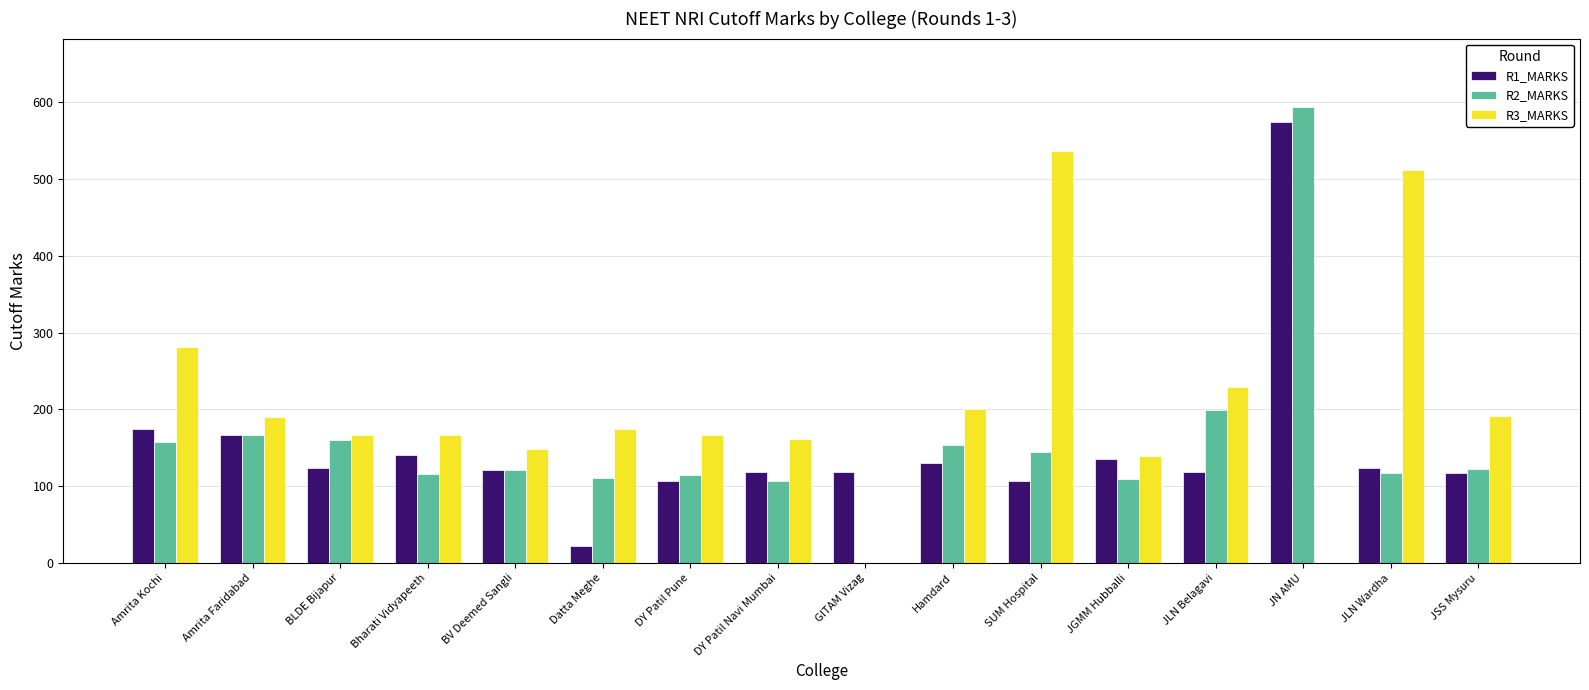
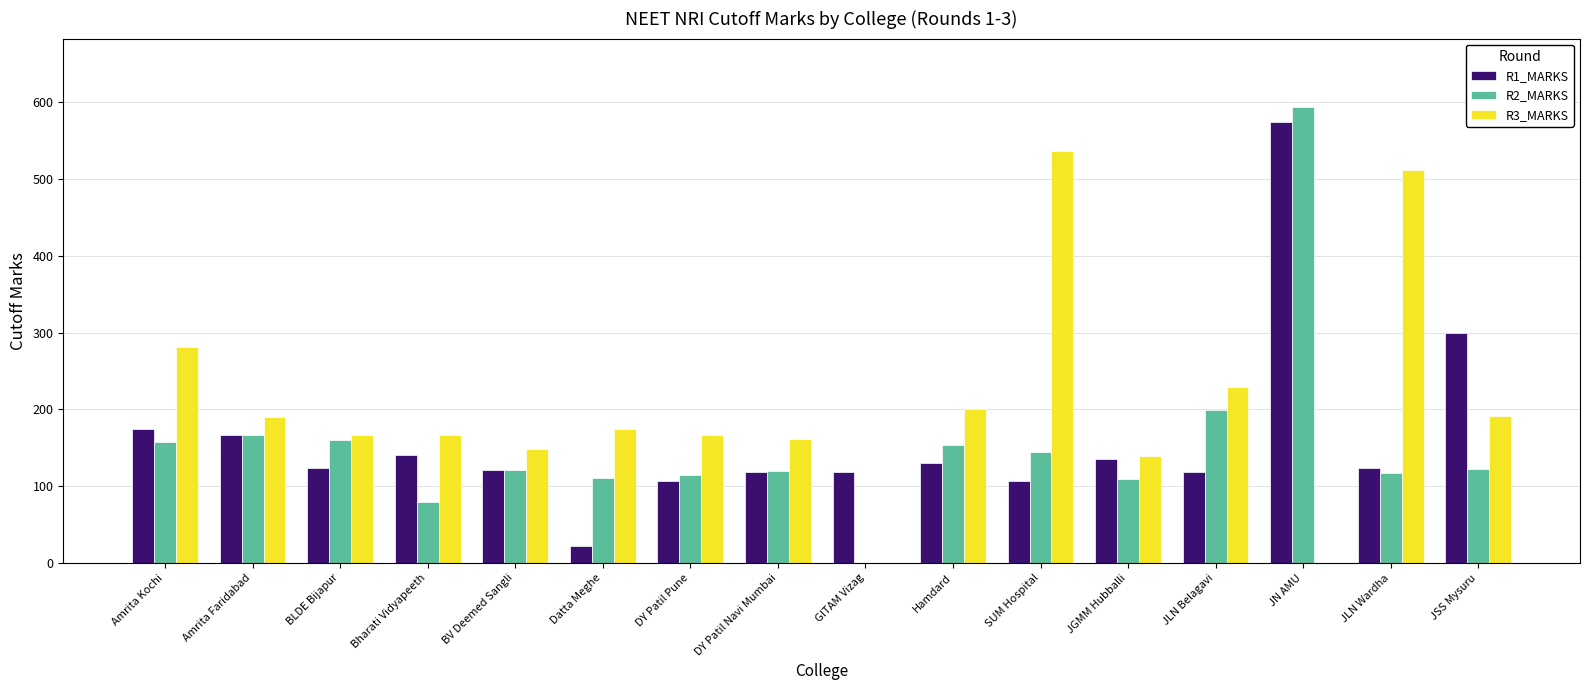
  {
    "R1_MARKS": {
      "Amrita Kochi": 170,
      "Amrita Faridabad": 170,
      "BLDE Bijapur": 120,
      "Bharati Vidyapeeth": 140,
      "BV Deemed Sangli": 120,
      "Datta Meghe": 20,
      "DY Patil Pune": 110,
      "DY Patil Navi Mumbai": 120,
      "GITAM Vizag": 120,
      "Hamdard": 130,
      "SUM Hospital": 110,
      "JGMM Hubballi": 140,
      "JLN Belagavi": 120,
      "JN AMU": 570,
      "JLN Wardha": 120,
-     "JSS Mysuru": 120
+     "JSS Mysuru": 300
    },
    "R2_MARKS": {
      "Amrita Kochi": 160,
      "Amrita Faridabad": 170,
      "BLDE Bijapur": 160,
-     "Bharati Vidyapeeth": 120,
+     "Bharati Vidyapeeth": 80,
      "BV Deemed Sangli": 120,
      "Datta Meghe": 110,
      "DY Patil Pune": 120,
-     "DY Patil Navi Mumbai": 110,
+     "DY Patil Navi Mumbai": 120,
      "GITAM Vizag": 0,
      "Hamdard": 150,
      "SUM Hospital": 140,
      "JGMM Hubballi": 110,
      "JLN Belagavi": 200,
      "JN AMU": 590,
      "JLN Wardha": 120,
      "JSS Mysuru": 120
    },
    "R3_MARKS": {
      "Amrita Kochi": 280,
      "Amrita Faridabad": 190,
      "BLDE Bijapur": 170,
      "Bharati Vidyapeeth": 170,
      "BV Deemed Sangli": 150,
      "Datta Meghe": 180,
      "DY Patil Pune": 170,
      "DY Patil Navi Mumbai": 160,
      "GITAM Vizag": 0,
      "Hamdard": 200,
      "SUM Hospital": 540,
      "JGMM Hubballi": 140,
      "JLN Belagavi": 230,
      "JN AMU": 0,
      "JLN Wardha": 510,
      "JSS Mysuru": 190
    }
  }
